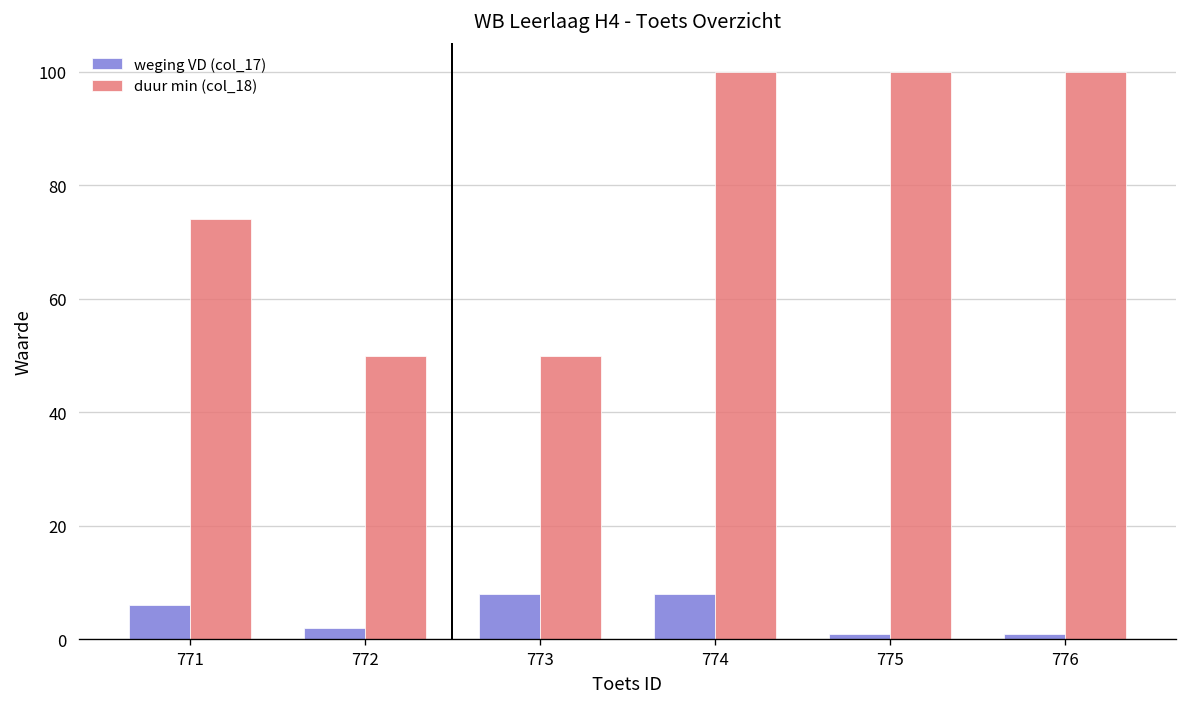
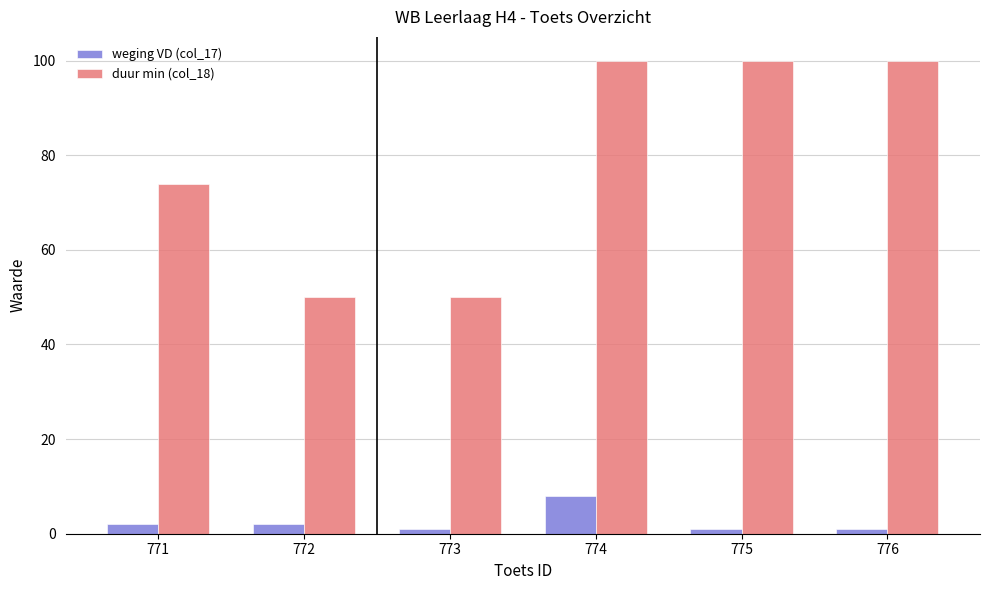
  {
    "weging VD (col_17)": {
-     "771": 6,
+     "771": 2,
      "772": 2,
-     "773": 8,
+     "773": 1,
      "774": 8,
      "775": 1,
      "776": 1
    },
    "duur min (col_18)": {
      "771": 74,
      "772": 50,
      "773": 50,
      "774": 100,
      "775": 100,
      "776": 100
    }
  }
